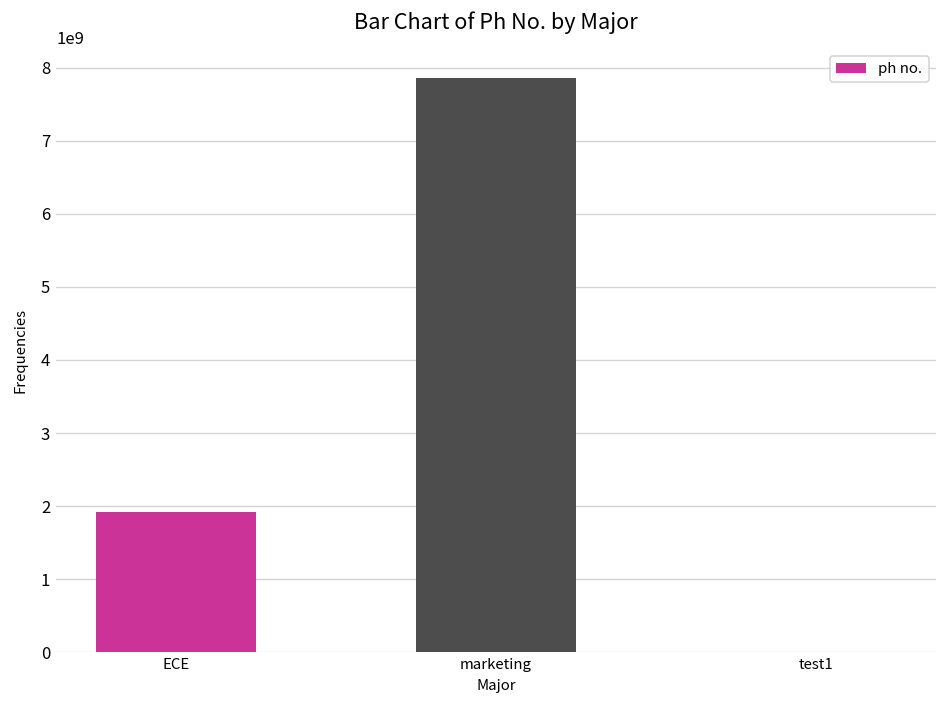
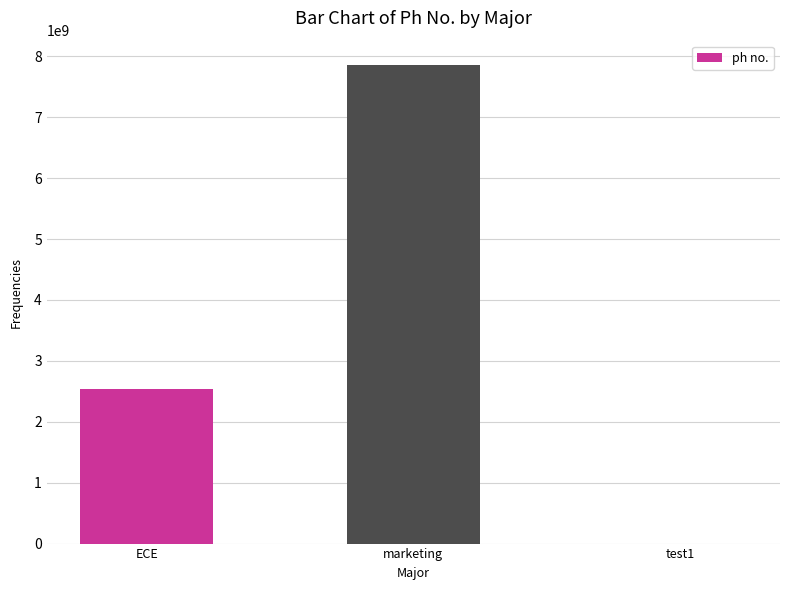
  {
-   "ECE": 1900000000,
+   "ECE": 2500000000,
    "marketing": 7900000000
  }
